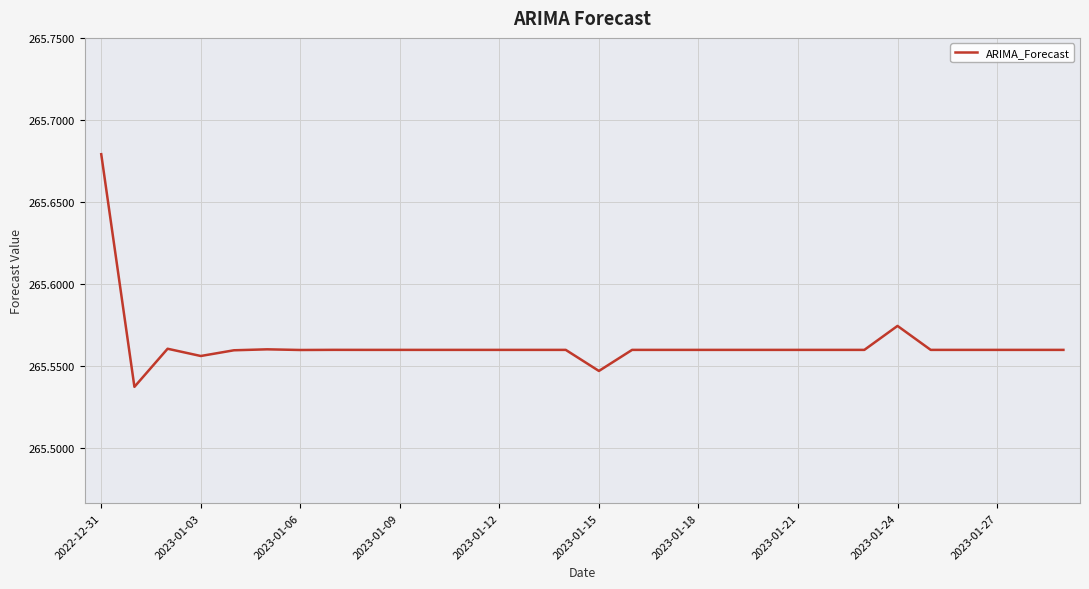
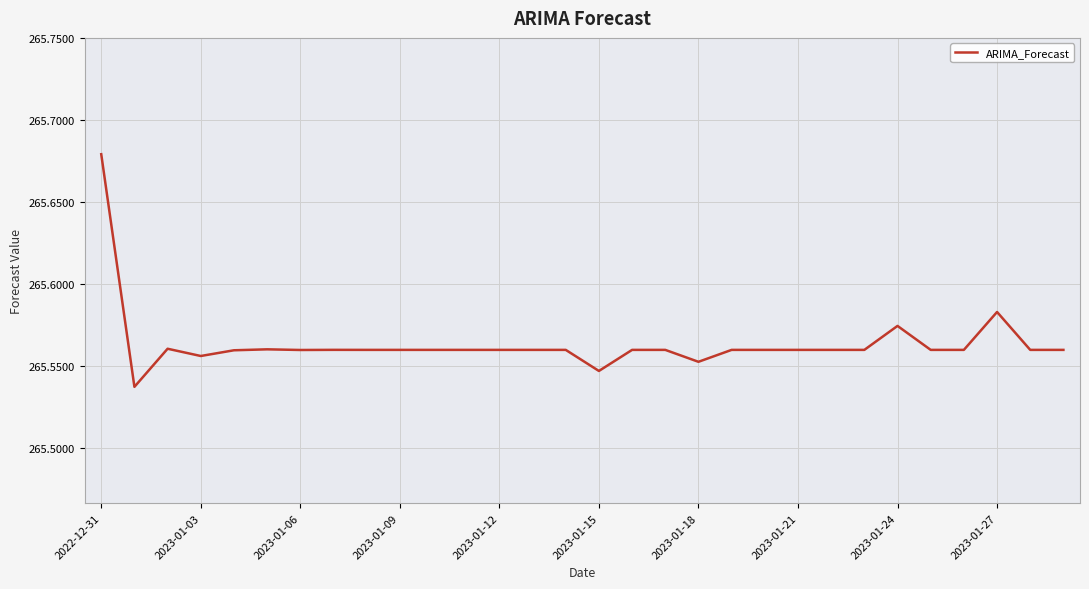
  {
    "2022-12-31": 265.679,
    "2023-01-03": 265.556,
    "2023-01-06": 265.560,
    "2023-01-09": 265.560,
    "2023-01-12": 265.560,
    "2023-01-15": 265.547,
-   "2023-01-18": 265.560,
+   "2023-01-18": 265.553,
    "2023-01-21": 265.560,
    "2023-01-24": 265.575,
-   "2023-01-27": 265.560
+   "2023-01-27": 265.583
  }
